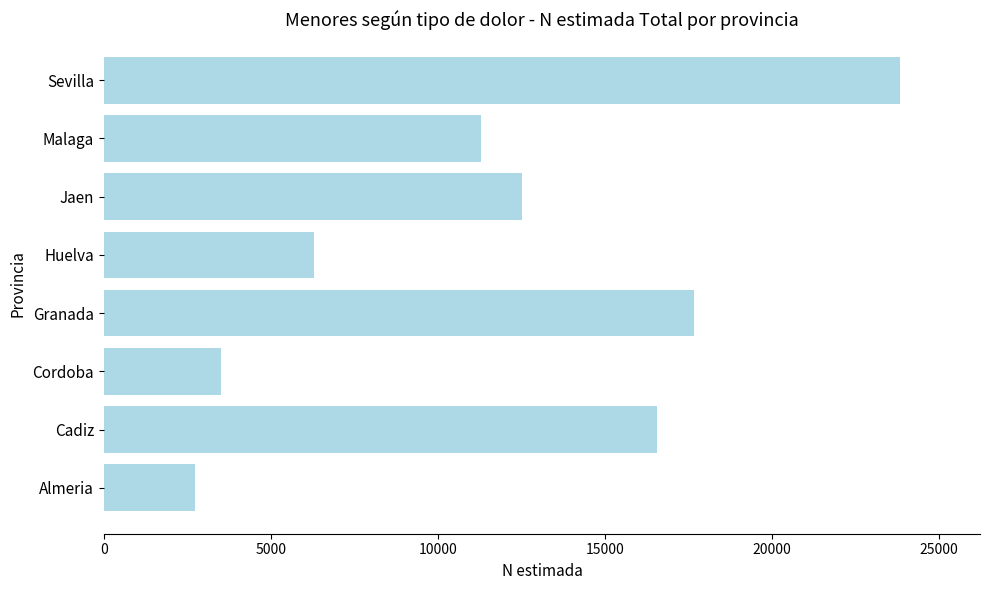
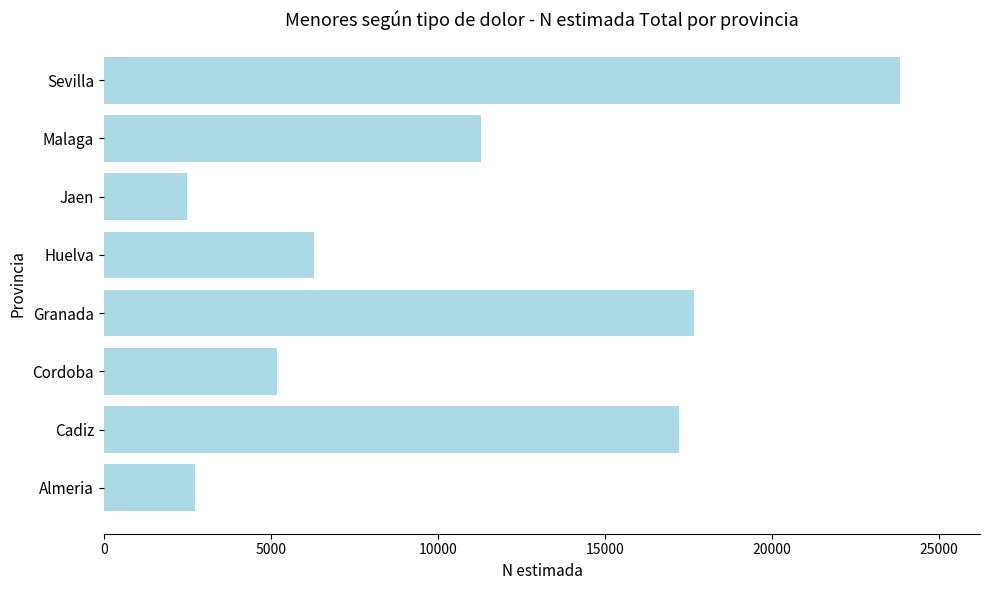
  {
    "Sevilla": 23800,
    "Malaga": 11300,
-   "Jaen": 12500,
+   "Jaen": 2500,
    "Huelva": 6300,
    "Granada": 17700,
-   "Cordoba": 3500,
-   "Cadiz": 16600,
+   "Cordoba": 5200,
+   "Cadiz": 17200,
    "Almeria": 2700
  }
